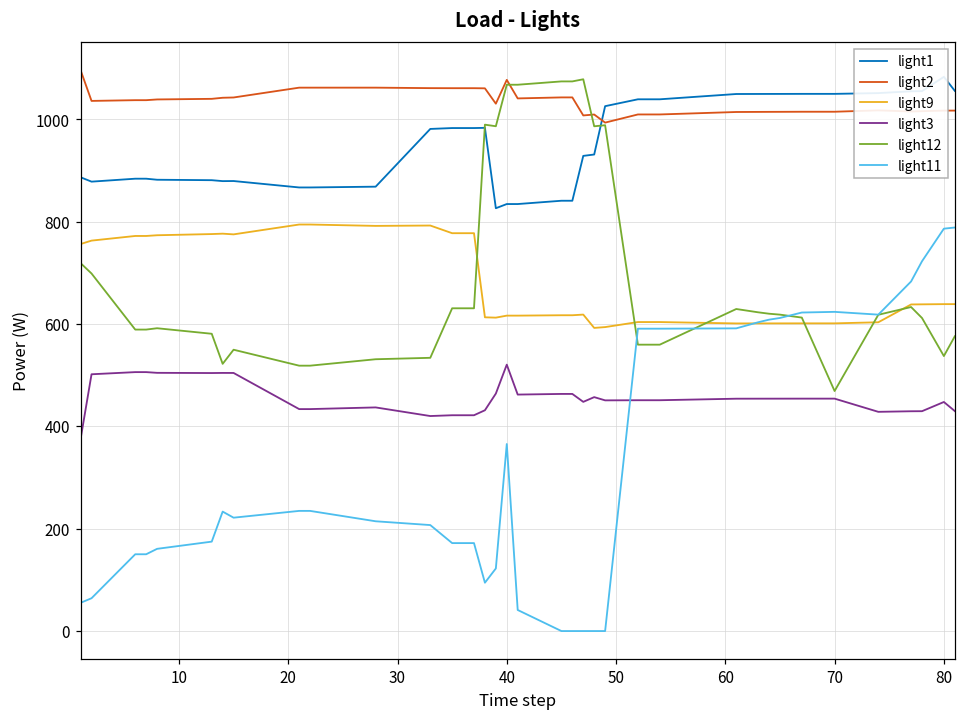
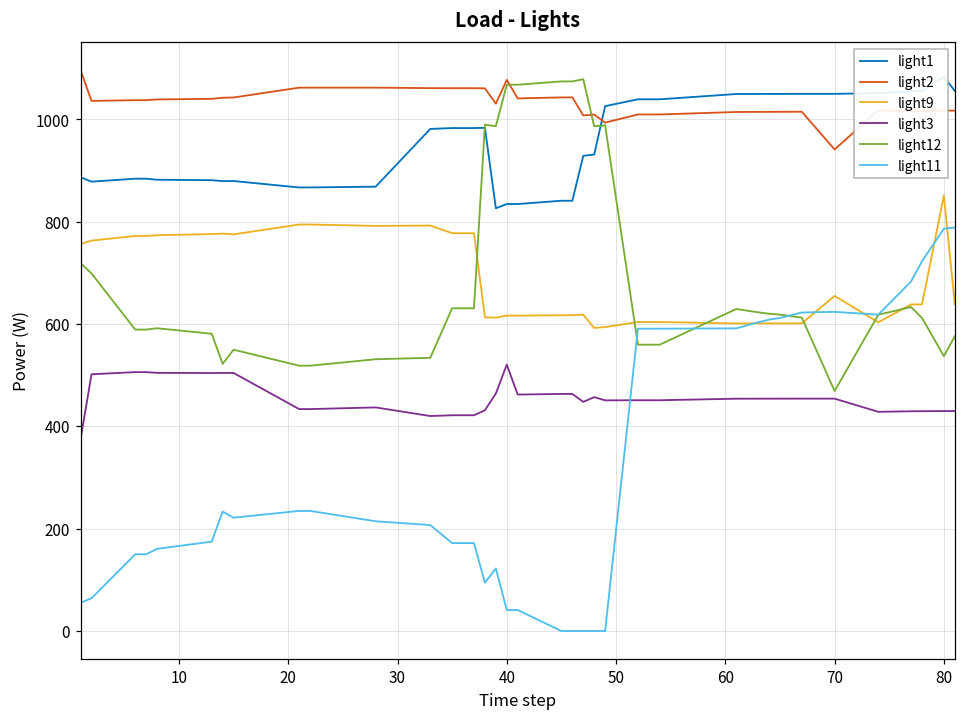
  {
    "light1": {
      "40": 830,
      "70": 1050
    },
    "light2": {
      "40": 1080,
-     "70": 1020
+     "70": 940
    },
    "light9": {
      "40": 620,
-     "70": 600,
-     "80": 640
+     "70": 650,
+     "80": 850
    },
    "light3": {
      "40": 520,
      "70": 450,
-     "80": 450
+     "80": 430
    },
    "light12": {
      "40": 1070,
      "70": 470,
      "80": 540
    },
    "light11": {
-     "40": 370,
+     "40": 40,
      "70": 620,
      "80": 790
    }
  }
